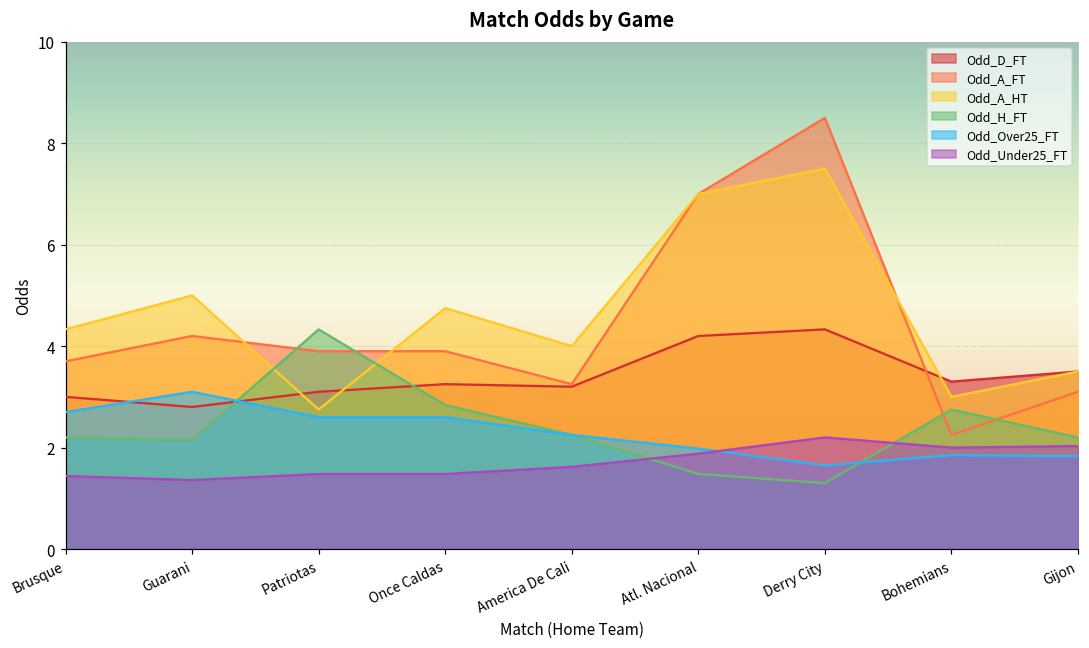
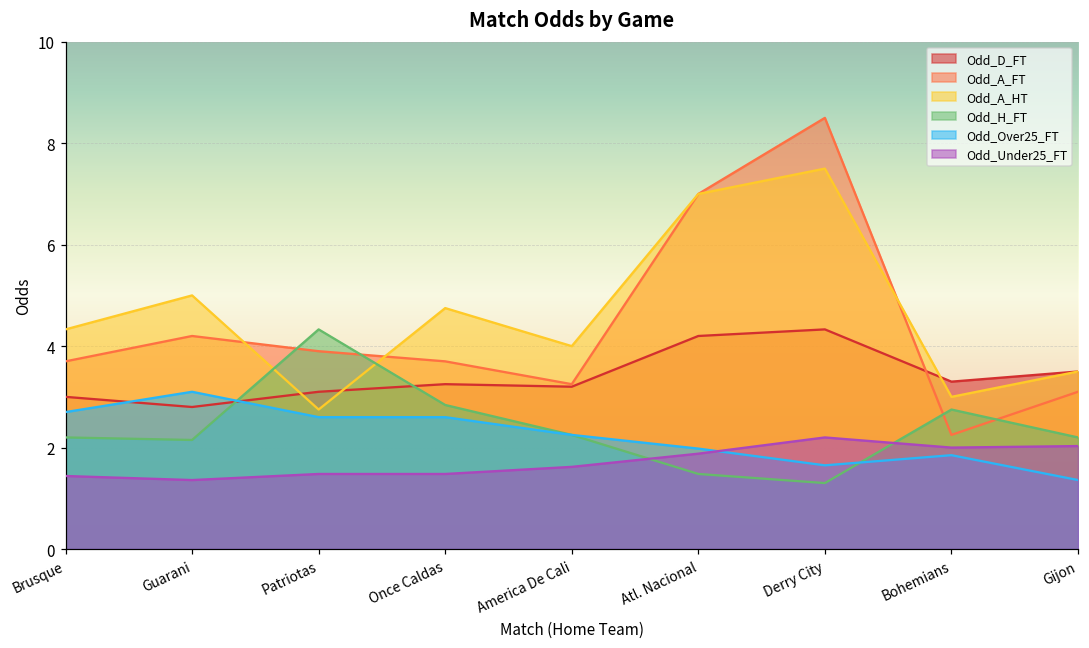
  {
    "Odd_D_FT": {
      "Brusque": 3.0,
      "Guarani": 2.8,
      "Patriotas": 3.1,
      "Once Caldas": 3.3,
      "Atl. Nacional": 4.2,
      "Derry City": 4.3,
      "Bohemians": 3.3
    },
    "Odd_A_FT": {
      "Brusque": 3.7,
      "Guarani": 4.2,
      "Patriotas": 3.9,
-     "Once Caldas": 3.9,
+     "Once Caldas": 3.7,
      "Derry City": 8.5,
      "Bohemians": 2.3,
      "Gijon": 3.1
    },
    "Odd_A_HT": {
      "Brusque": 4.3,
      "Guarani": 5.0,
      "Patriotas": 2.8,
      "Once Caldas": 4.8,
      "America De Cali": 4.0,
      "Derry City": 7.5,
      "Bohemians": 3.0
    },
    "Odd_H_FT": {
      "Brusque": 2.2,
      "Guarani": 2.2,
      "Patriotas": 4.3,
      "Once Caldas": 2.8,
      "Atl. Nacional": 1.5,
      "Derry City": 1.3,
      "Bohemians": 2.8,
      "Gijon": 2.2
    },
    "Odd_Over25_FT": {
      "Brusque": 2.7,
      "Guarani": 3.1,
      "Patriotas": 2.6,
      "Once Caldas": 2.6,
      "Atl. Nacional": 2.0,
      "Derry City": 1.7,
      "Bohemians": 1.9,
-     "Gijon": 1.8
+     "Gijon": 1.4
    },
    "Odd_Under25_FT": {
      "Brusque": 1.4,
      "Guarani": 1.4,
      "Patriotas": 1.5,
      "Once Caldas": 1.5,
      "America De Cali": 1.6,
      "Atl. Nacional": 1.9,
      "Derry City": 2.2,
      "Bohemians": 2.0,
      "Gijon": 2.0
    }
  }
